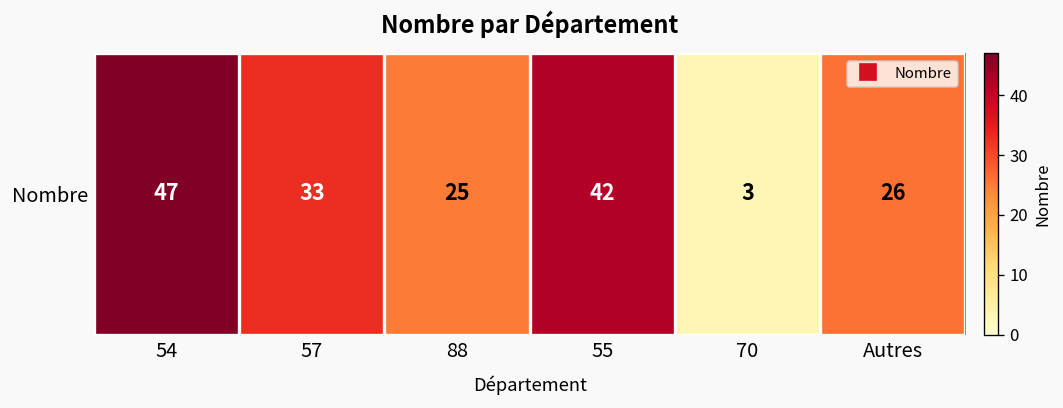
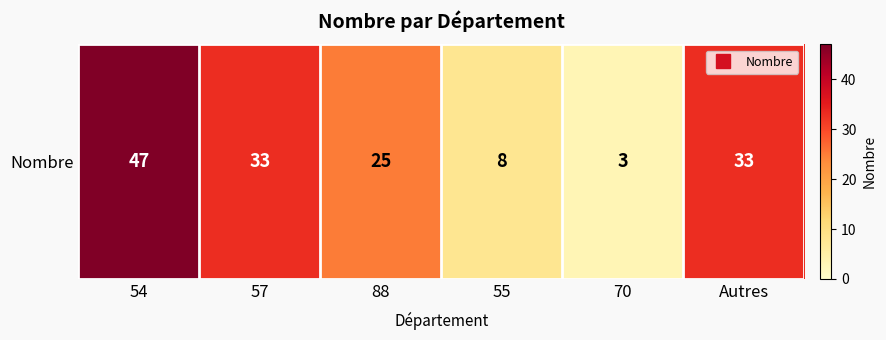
  {
    "Nombre": {
      "54": 47,
      "57": 33,
      "88": 25,
-     "55": 42,
+     "55": 8,
      "70": 3,
-     "Autres": 26
+     "Autres": 33
    }
  }
